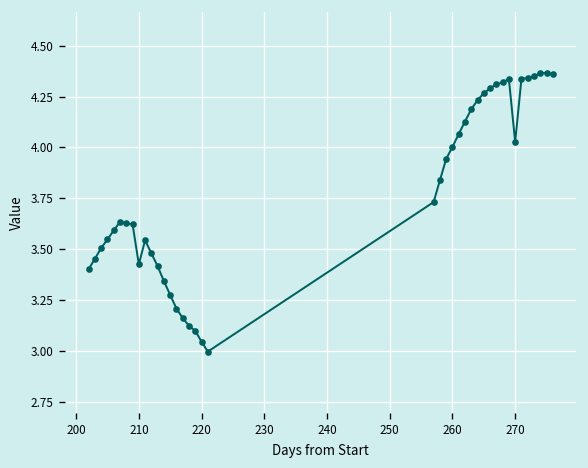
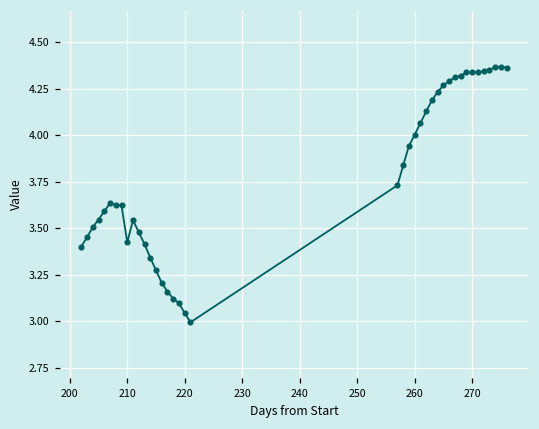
  {
    "210": 3.42,
    "220": 3.04,
    "260": 4.00,
-   "270": 4.03
+   "270": 4.34
  }
